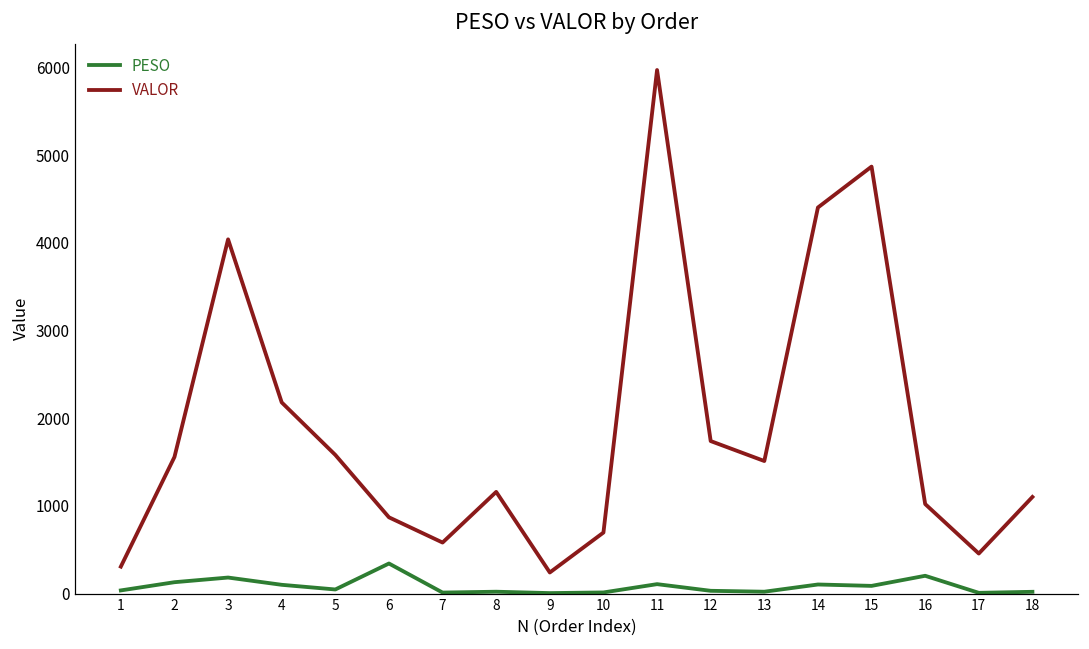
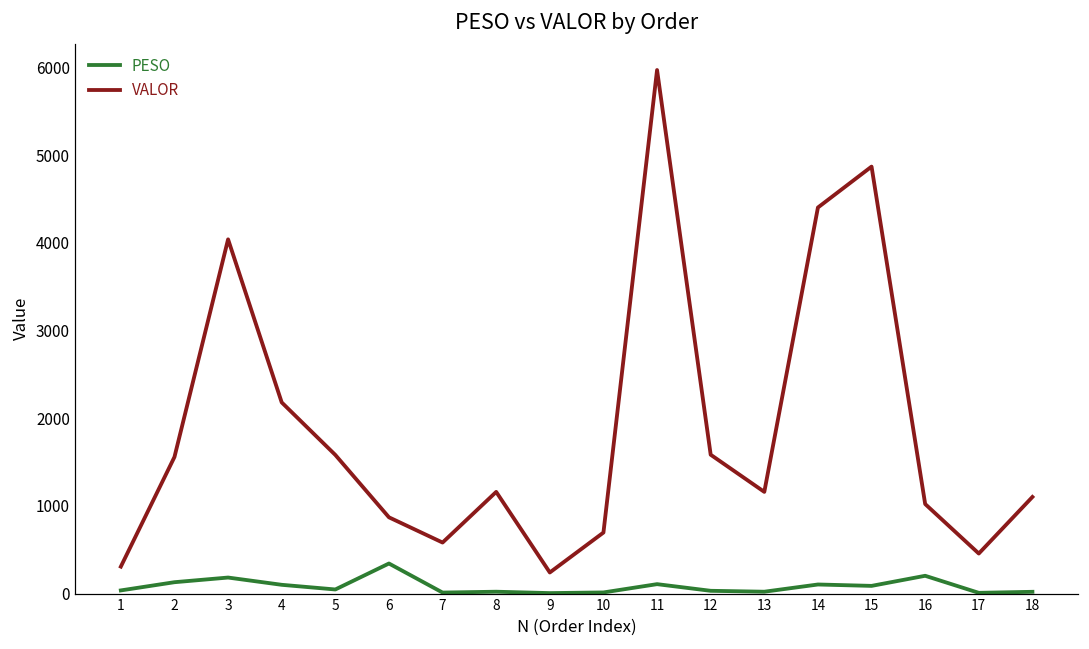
  {
    "PESO": {
      "1": 0,
      "2": 100,
      "3": 200,
      "4": 100,
      "5": 0,
      "6": 300,
      "7": 0,
      "8": 0,
      "9": 0,
      "10": 0,
      "11": 100,
      "12": 0,
      "13": 0,
      "14": 100,
      "15": 100,
      "16": 200,
      "17": 0,
      "18": 0
    },
    "VALOR": {
      "1": 300,
      "2": 1600,
      "3": 4000,
      "4": 2200,
      "5": 1600,
      "6": 900,
      "7": 600,
      "8": 1200,
      "9": 200,
      "10": 700,
      "11": 6000,
-     "12": 1700,
-     "13": 1500,
+     "12": 1600,
+     "13": 1200,
      "14": 4400,
      "15": 4900,
      "16": 1000,
      "17": 500,
      "18": 1100
    }
  }
